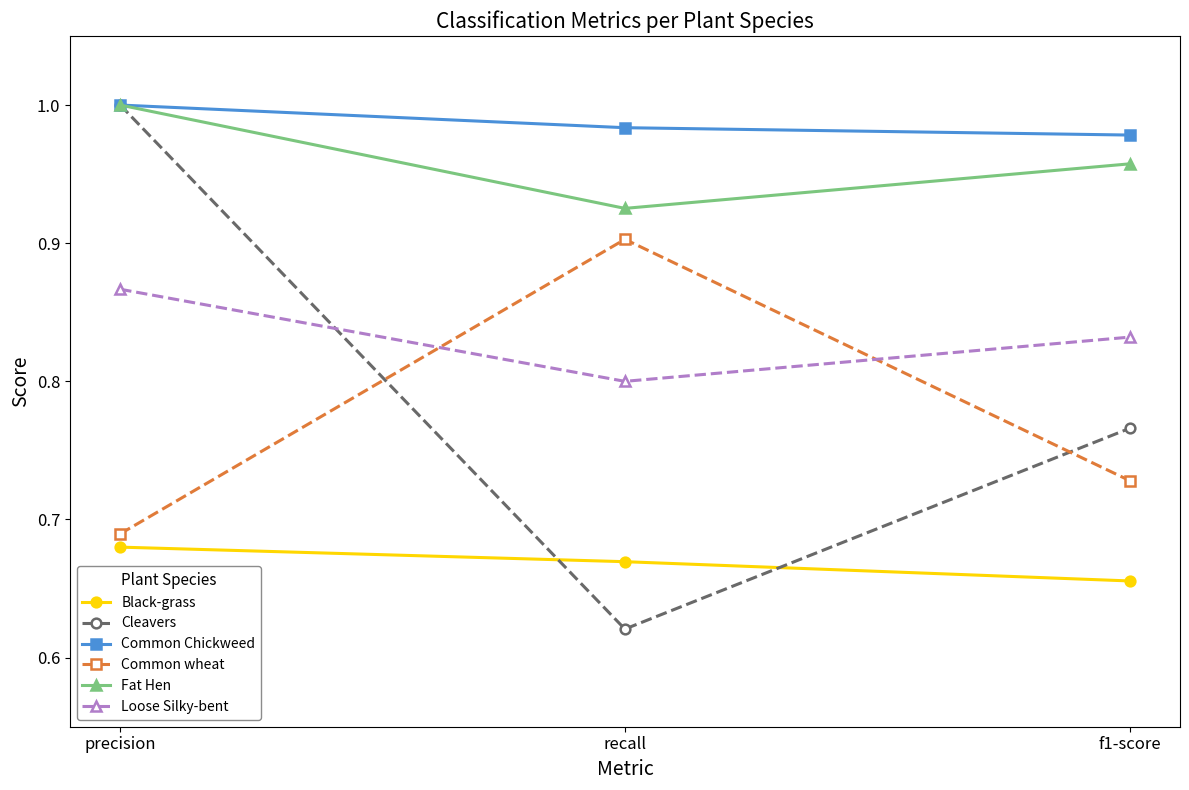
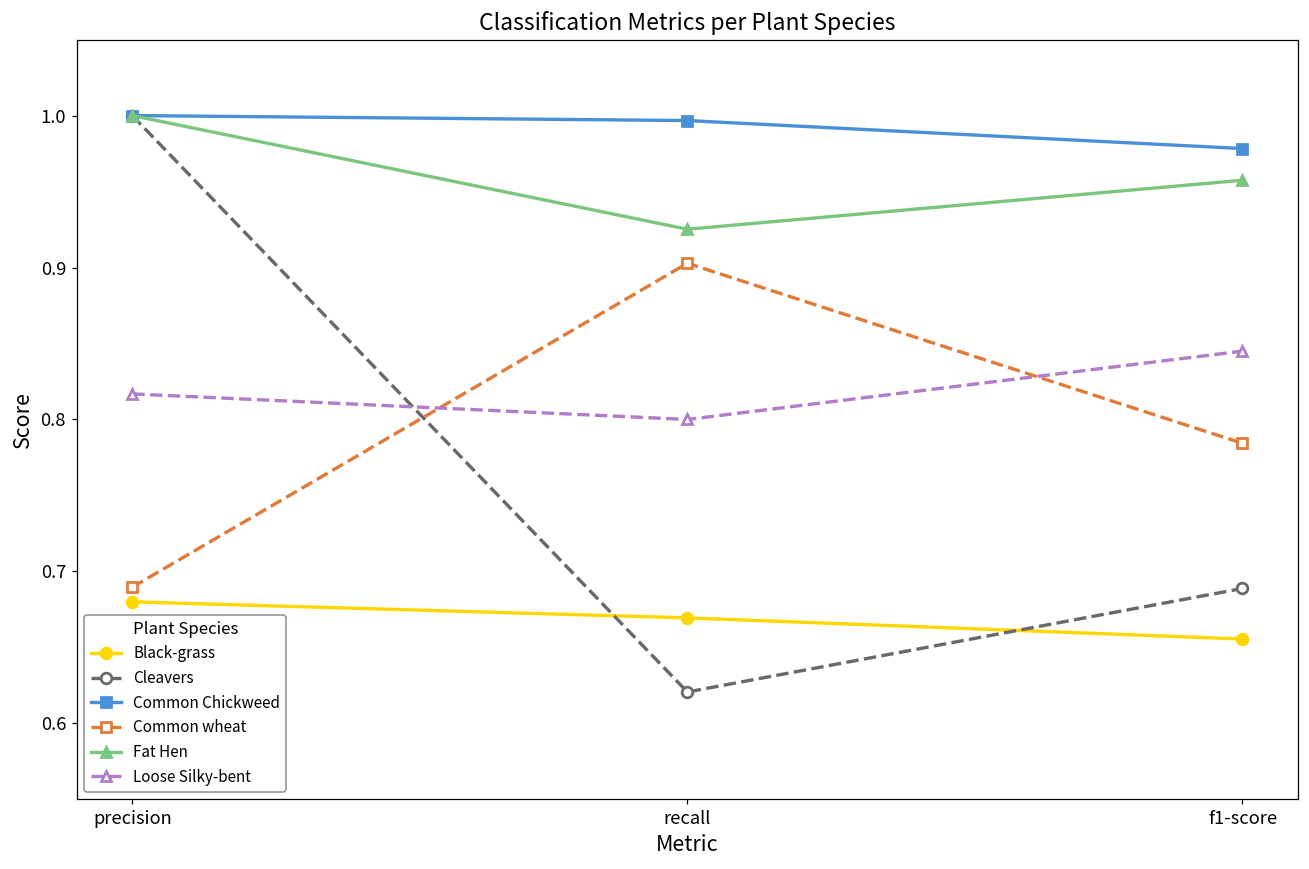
  {
    "Black-grass": {
      "precision": 0.680,
      "recall": 0.669,
      "f1-score": 0.656
    },
    "Cleavers": {
      "recall": 0.621,
-     "f1-score": 0.766
+     "f1-score": 0.689
    },
    "Common Chickweed": {
-     "recall": 0.984,
+     "recall": 0.997,
      "f1-score": 0.978
    },
    "Common wheat": {
      "precision": 0.690,
      "recall": 0.903,
-     "f1-score": 0.728
+     "f1-score": 0.784
    },
    "Fat Hen": {
      "recall": 0.925,
      "f1-score": 0.957
    },
    "Loose Silky-bent": {
-     "precision": 0.867,
+     "precision": 0.817,
      "recall": 0.800,
-     "f1-score": 0.832
+     "f1-score": 0.845
    }
  }
